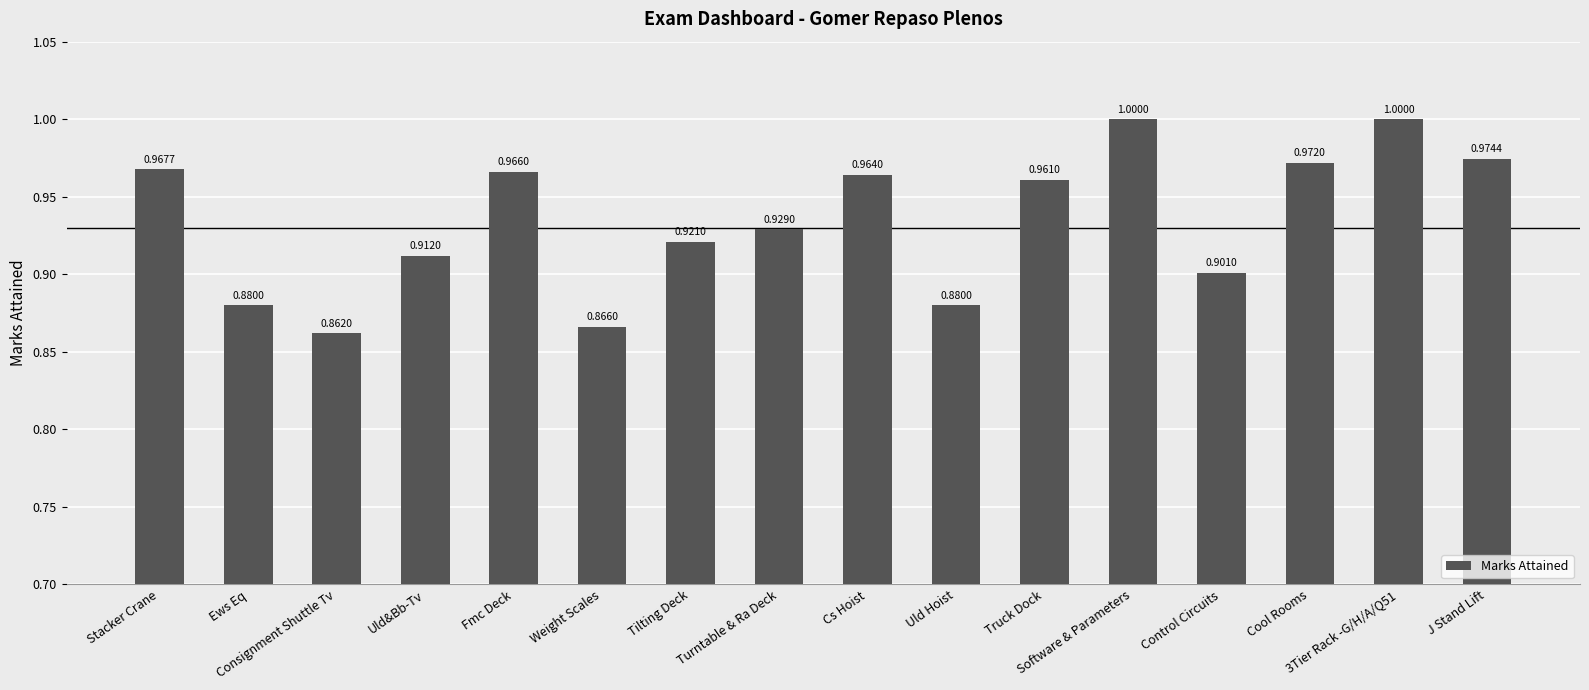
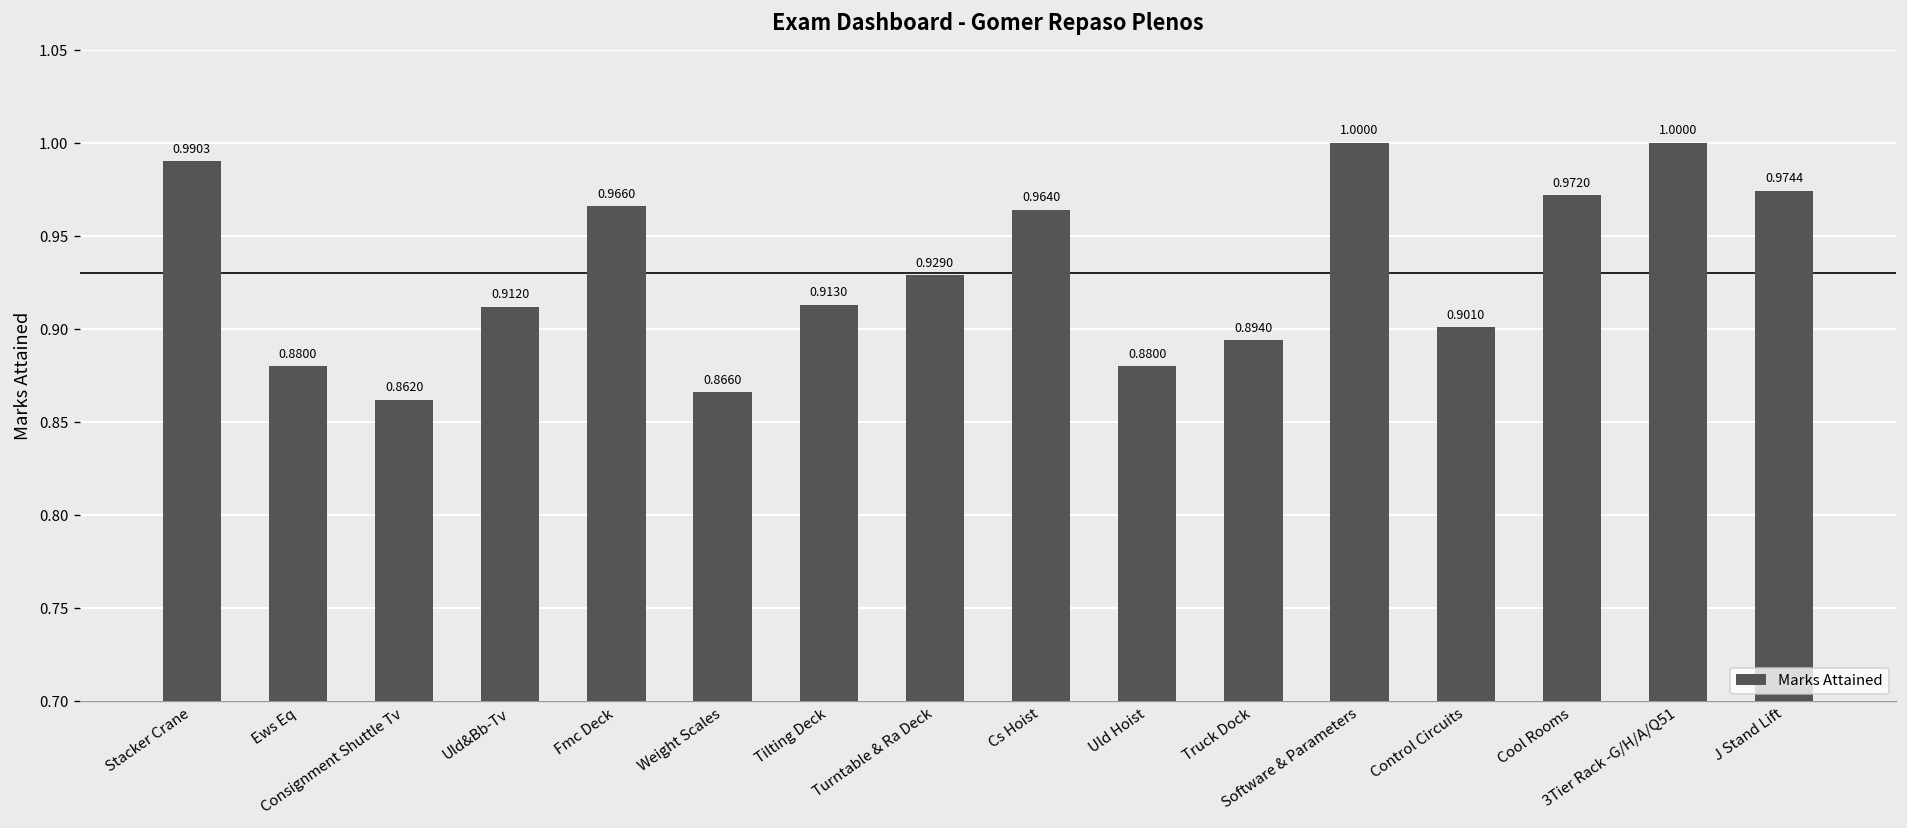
  {
-   "Stacker Crane": 0.9677,
+   "Stacker Crane": 0.9903,
    "Ews Eq": 0.8800,
    "Consignment Shuttle Tv": 0.8620,
    "Uld&Bb-Tv": 0.9120,
    "Fmc Deck": 0.9660,
    "Weight Scales": 0.8660,
-   "Tilting Deck": 0.9210,
+   "Tilting Deck": 0.9130,
    "Turntable & Ra Deck": 0.9290,
    "Cs Hoist": 0.9640,
    "Uld Hoist": 0.8800,
-   "Truck Dock": 0.9610,
+   "Truck Dock": 0.8940,
    "Software & Parameters": 1.0000,
    "Control Circuits": 0.9010,
    "Cool Rooms": 0.9720,
    "3Tier Rack -G/H/A/Q51": 1.0000,
    "J Stand Lift": 0.9744
  }
